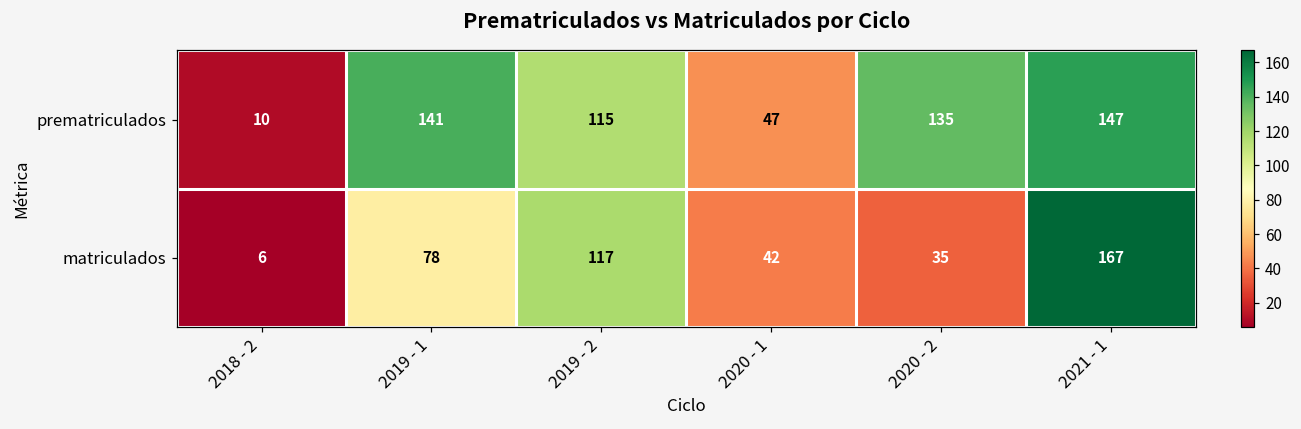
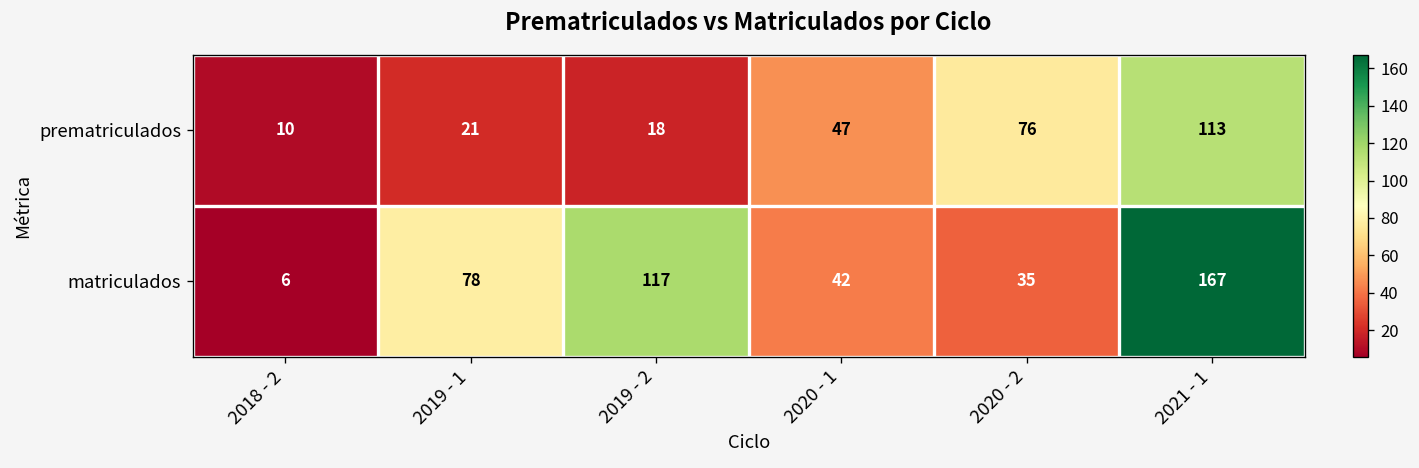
  {
    "prematriculados": {
      "2018 - 2": 10,
-     "2019 - 1": 141,
-     "2019 - 2": 115,
+     "2019 - 1": 21,
+     "2019 - 2": 18,
      "2020 - 1": 47,
-     "2020 - 2": 135,
-     "2021 - 1": 147
+     "2020 - 2": 76,
+     "2021 - 1": 113
    },
    "matriculados": {
      "2018 - 2": 6,
      "2019 - 1": 78,
      "2019 - 2": 117,
      "2020 - 1": 42,
      "2020 - 2": 35,
      "2021 - 1": 167
    }
  }
